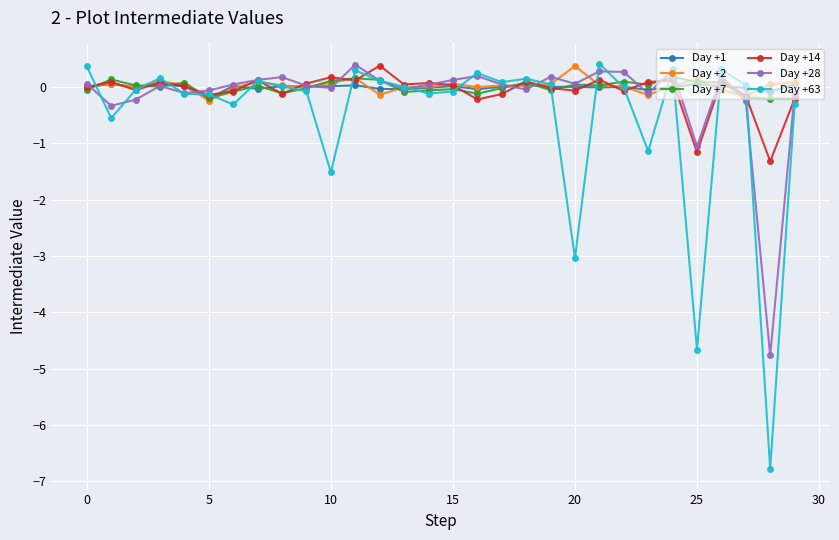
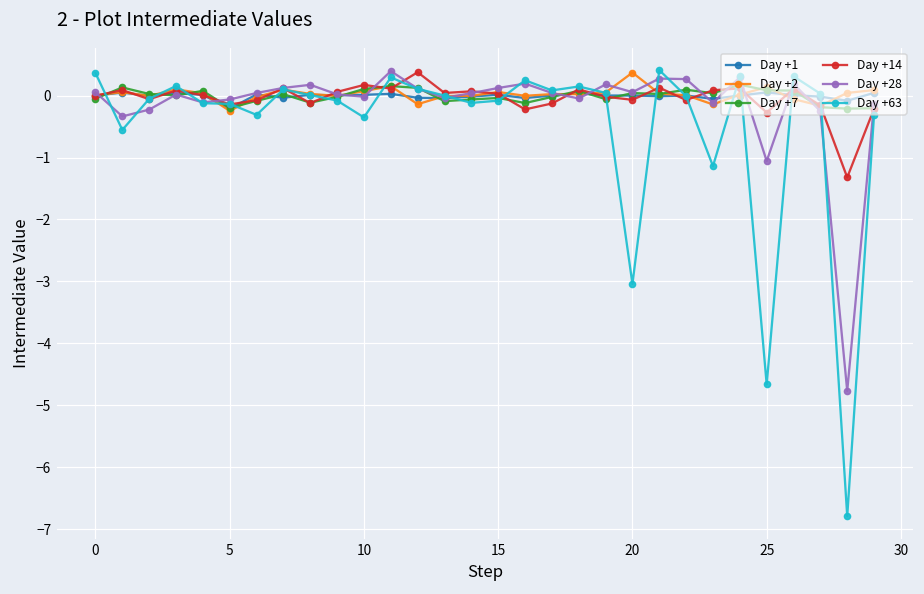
  {
    "Day +2": {
      "20": 0.4
    },
    "Day +7": {
      "0": -0.1
    },
    "Day +14": {
      "10": 0.2,
      "20": -0.1,
-     "25": -1.2
+     "25": -0.3
    },
    "Day +28": {
      "0": 0.1,
      "5": -0.1,
      "15": 0.1,
      "25": -1.1
    },
    "Day +63": {
      "0": 0.4,
-     "10": -1.5,
+     "10": -0.4,
      "20": -3.0,
      "25": -4.7
    }
  }
